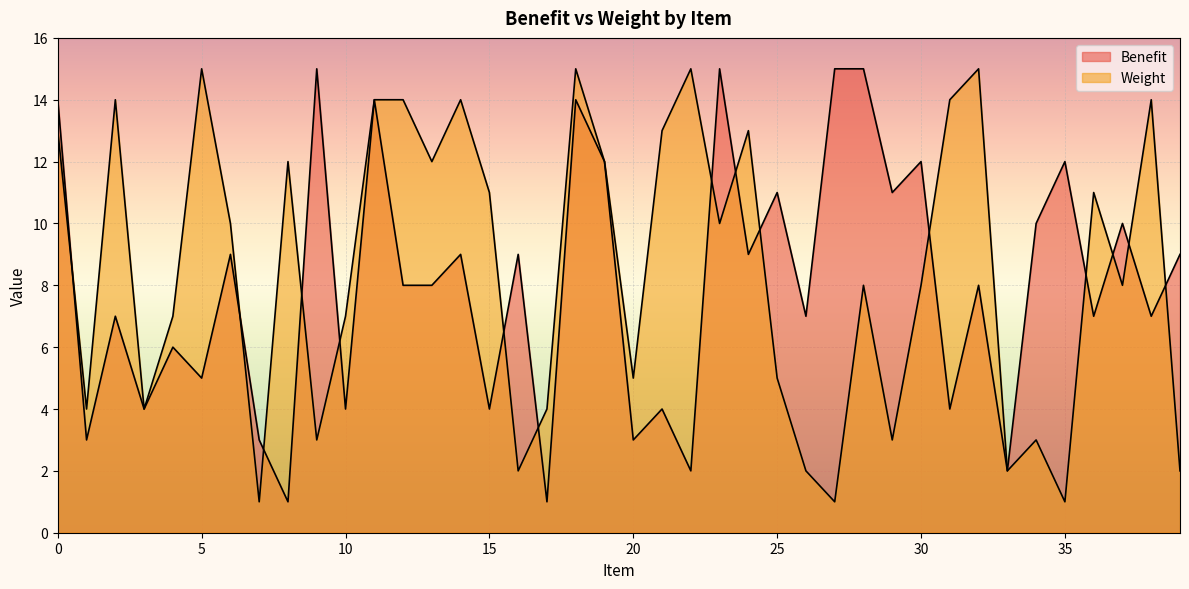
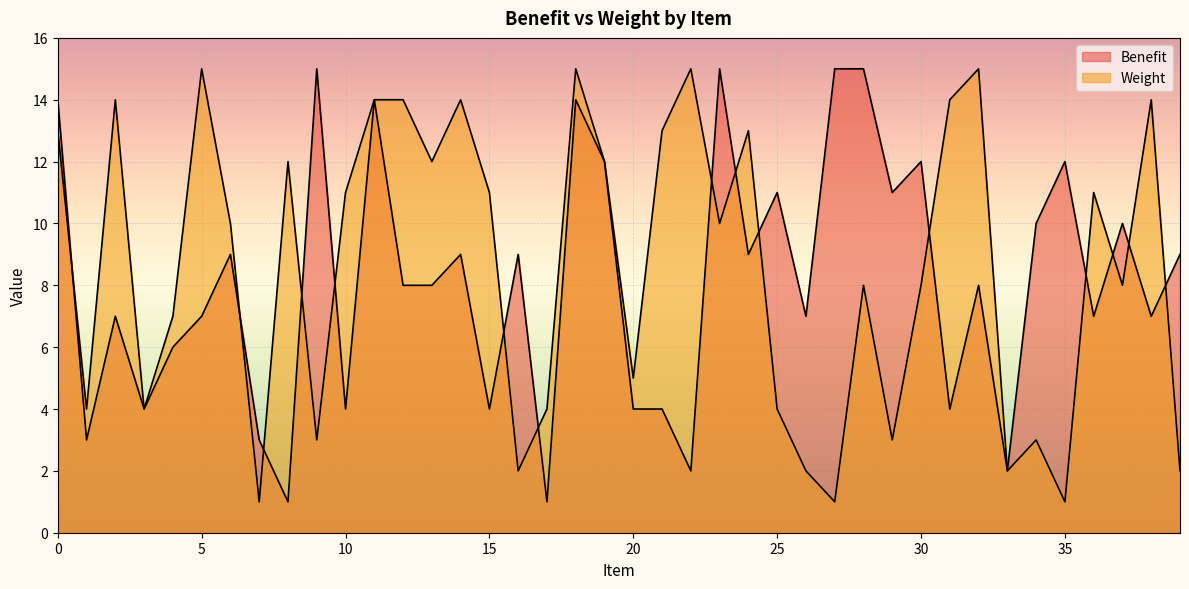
  {
    "Benefit": {
      "0": 14,
-     "5": 5,
+     "5": 7,
      "10": 4,
      "15": 4,
-     "20": 3,
+     "20": 4,
      "25": 11,
      "30": 12,
      "35": 12
    },
    "Weight": {
      "0": 13,
      "5": 15,
-     "10": 7,
+     "10": 11,
      "15": 11,
      "20": 5,
-     "25": 5,
+     "25": 4,
      "30": 8,
      "35": 1
    }
  }
